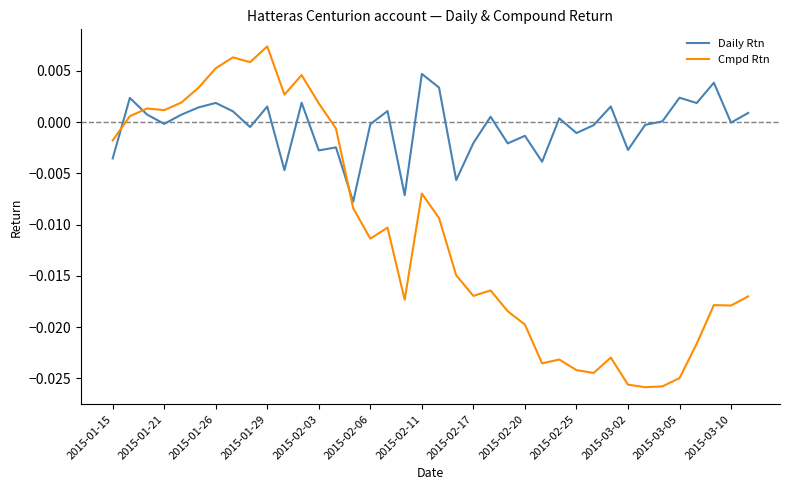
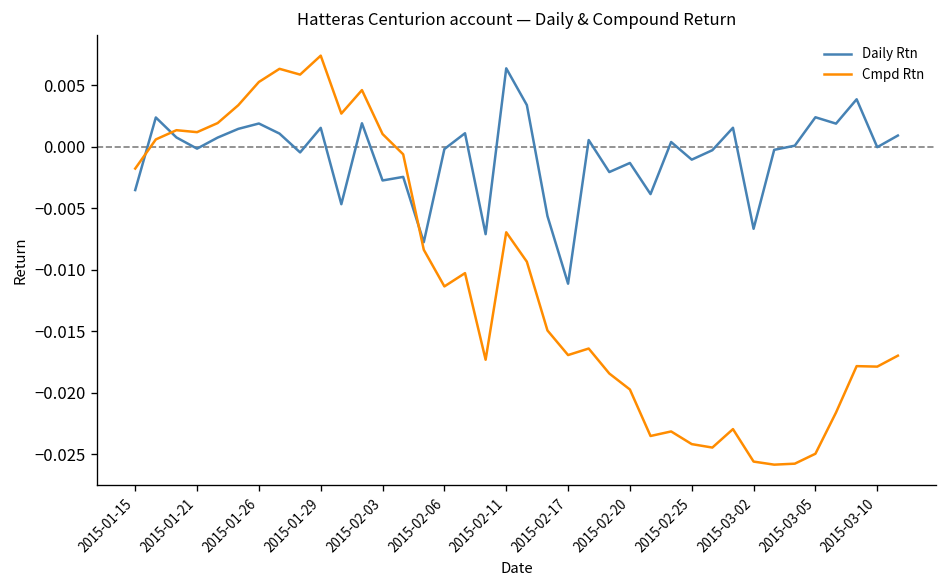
  {
    "Daily Rtn": {
      "2015-01-15": -0.0035,
      "2015-01-21": -0.0002,
      "2015-01-26": 0.0019,
      "2015-01-29": 0.0015,
      "2015-02-03": -0.0027,
      "2015-02-06": -0.0002,
-     "2015-02-11": 0.0047,
-     "2015-02-17": -0.0020,
+     "2015-02-11": 0.0064,
+     "2015-02-17": -0.0111,
      "2015-02-20": -0.0013,
      "2015-02-25": -0.0011,
-     "2015-03-02": -0.0027,
+     "2015-03-02": -0.0067,
      "2015-03-05": 0.0024,
      "2015-03-10": 0.0000
    },
    "Cmpd Rtn": {
      "2015-01-15": -0.0018,
      "2015-01-21": 0.0012,
      "2015-01-26": 0.0053,
      "2015-01-29": 0.0074,
-     "2015-02-03": 0.0018,
+     "2015-02-03": 0.0010,
      "2015-02-06": -0.0114,
      "2015-02-11": -0.0070,
      "2015-02-17": -0.0169,
      "2015-02-20": -0.0197,
      "2015-02-25": -0.0242,
      "2015-03-02": -0.0256,
      "2015-03-05": -0.0250,
      "2015-03-10": -0.0179
    }
  }
